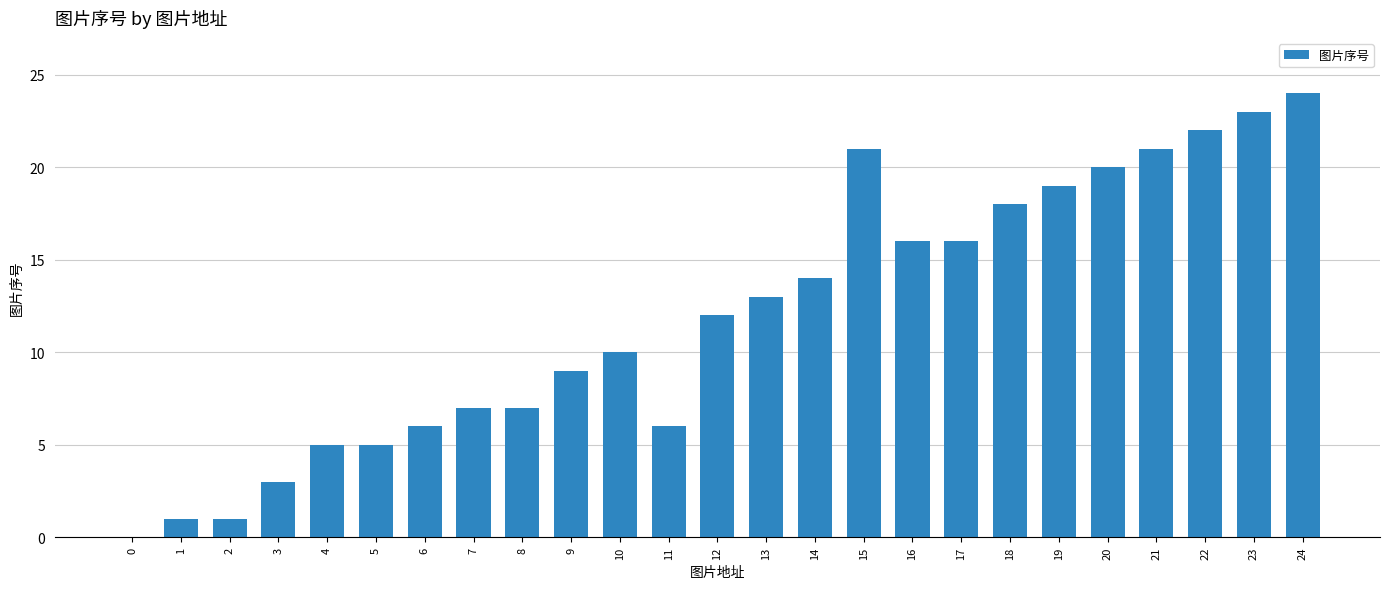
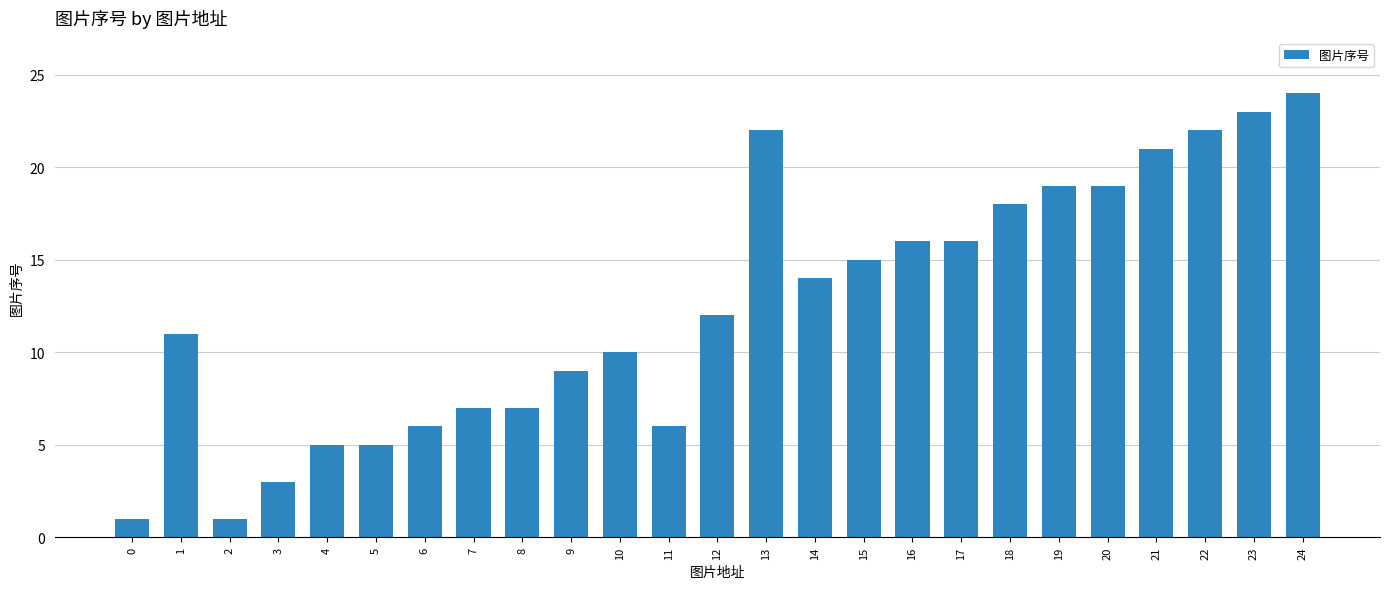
  {
-   "0": 0,
-   "1": 1,
+   "0": 1,
+   "1": 11,
    "2": 1,
    "3": 3,
    "4": 5,
    "5": 5,
    "6": 6,
    "7": 7,
    "8": 7,
    "9": 9,
    "10": 10,
    "11": 6,
    "12": 12,
-   "13": 13,
+   "13": 22,
    "14": 14,
-   "15": 21,
+   "15": 15,
    "16": 16,
    "17": 16,
    "18": 18,
    "19": 19,
-   "20": 20,
+   "20": 19,
    "21": 21,
    "22": 22,
    "23": 23,
    "24": 24
  }
